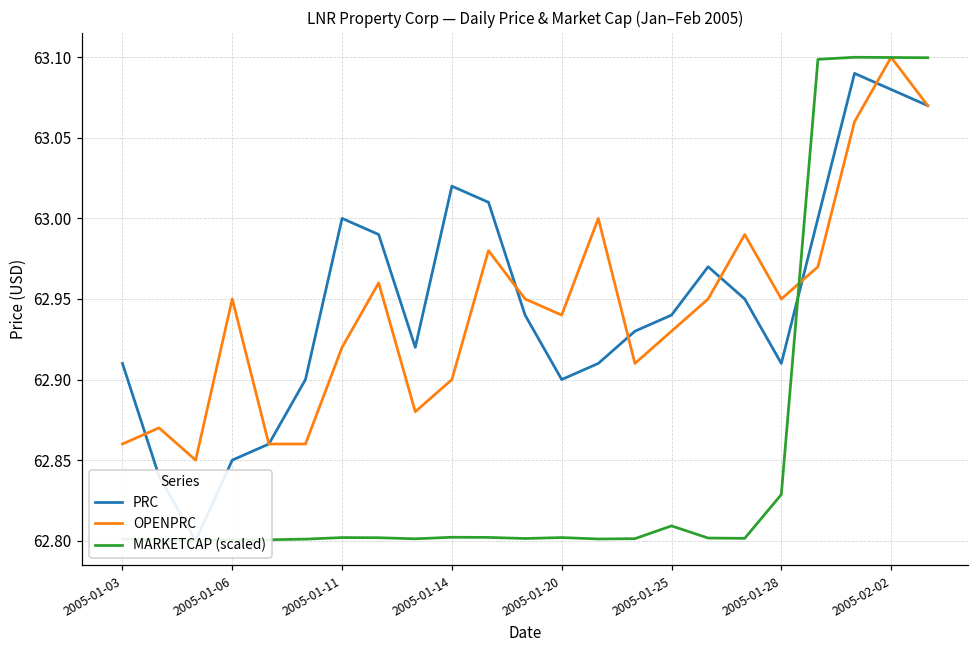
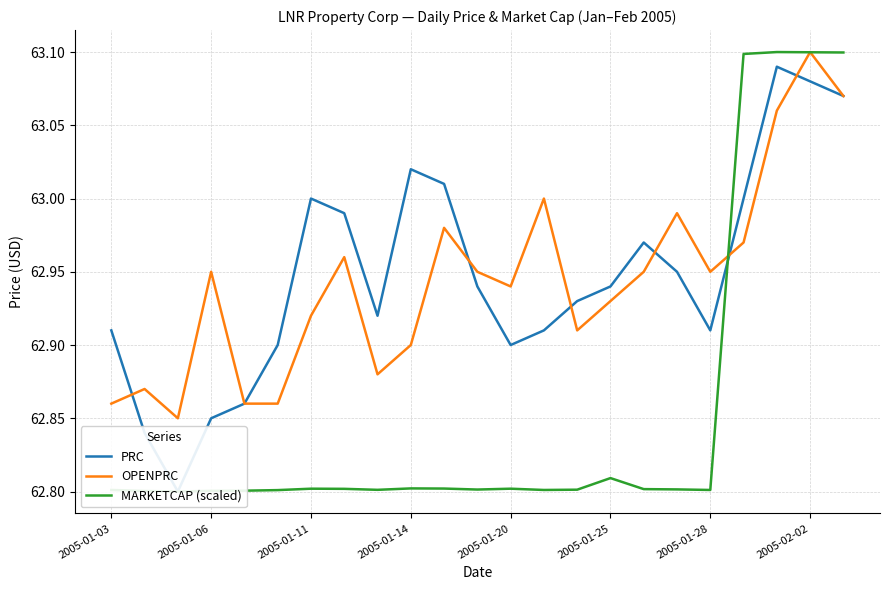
  {
    "PRC": {
      "2005-01-03": 62.910,
      "2005-01-06": 62.850,
      "2005-01-11": 63.000,
      "2005-01-14": 63.020,
      "2005-01-20": 62.900,
      "2005-01-25": 62.940,
      "2005-01-28": 62.910,
      "2005-02-02": 63.080
    },
    "OPENPRC": {
      "2005-01-03": 62.860,
      "2005-01-06": 62.950,
      "2005-01-11": 62.920,
      "2005-01-14": 62.900,
      "2005-01-20": 62.940,
      "2005-01-25": 62.930,
      "2005-01-28": 62.950
    },
    "MARKETCAP (scaled)": {
      "2005-01-11": 62.802,
      "2005-01-14": 62.802,
      "2005-01-20": 62.802,
      "2005-01-25": 62.809,
-     "2005-01-28": 62.829
+     "2005-01-28": 62.801
    }
  }
